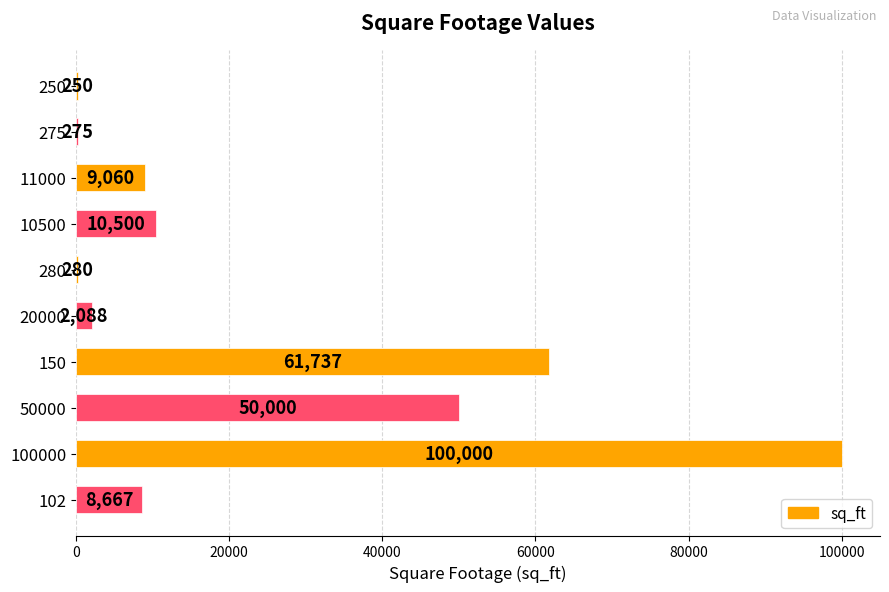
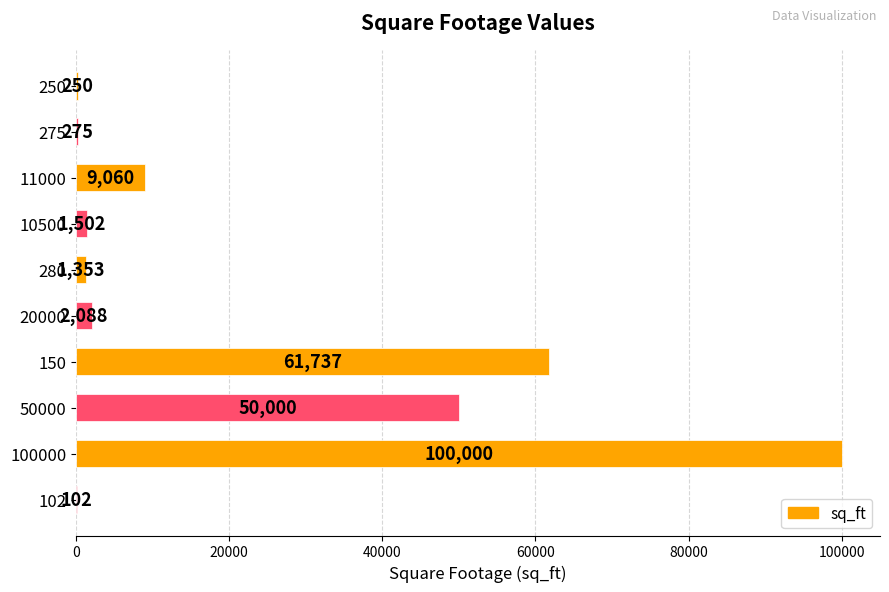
  {
    "250": "250",
    "275": "275",
    "11000": "9,060",
-   "10500": "10,500",
-   "280": "280",
+   "10500": "1,502",
+   "280": "1,353",
    "20000": "2,088",
    "150": "61,737",
    "50000": "50,000",
    "100000": "100,000",
-   "102": "8,667"
+   "102": "102"
  }
